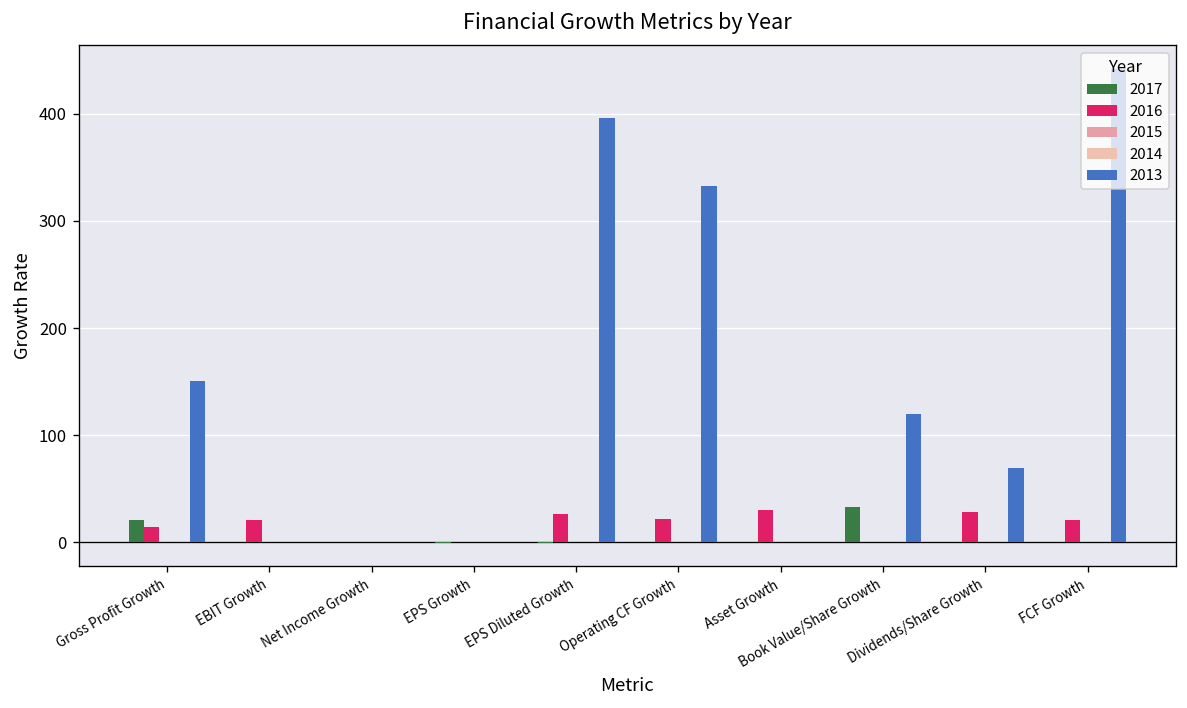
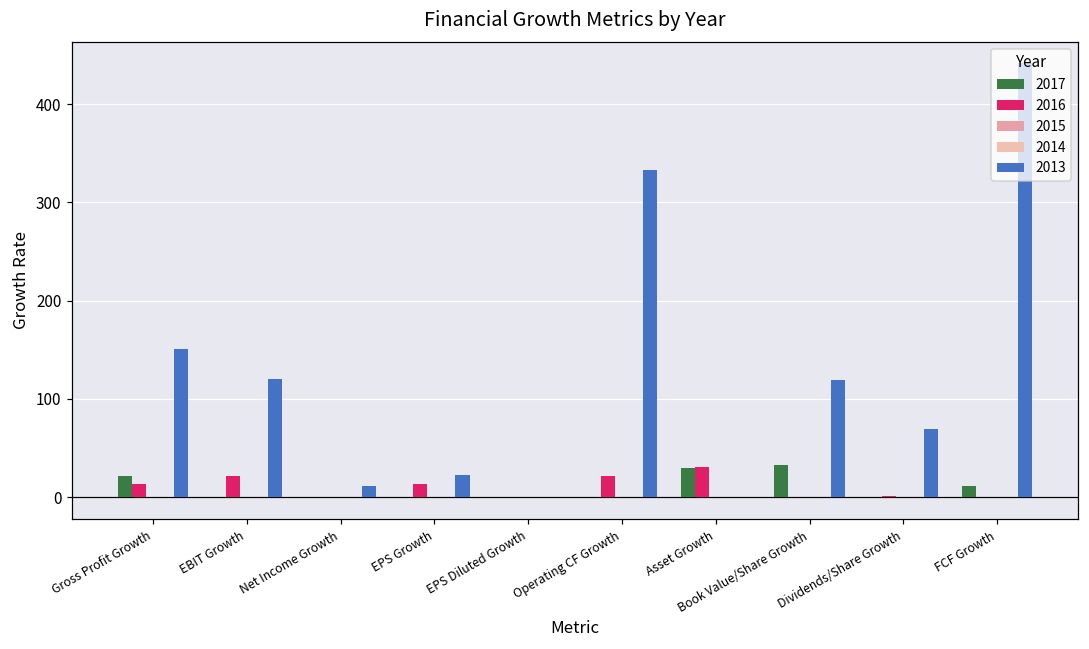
  {
    "2017": {
      "Gross Profit Growth": 20,
-     "Asset Growth": 0,
+     "Asset Growth": 30,
      "Book Value/Share Growth": 30,
-     "FCF Growth": 0
+     "FCF Growth": 10
    },
    "2016": {
      "Gross Profit Growth": 10,
      "EBIT Growth": 20,
-     "EPS Growth": 0,
-     "EPS Diluted Growth": 30,
+     "EPS Growth": 10,
+     "EPS Diluted Growth": 0,
      "Operating CF Growth": 20,
      "Asset Growth": 30,
-     "Dividends/Share Growth": 30,
-     "FCF Growth": 20
+     "Dividends/Share Growth": 0,
+     "FCF Growth": 0
    },
    "2013": {
      "Gross Profit Growth": 150,
-     "EBIT Growth": 0,
-     "Net Income Growth": 0,
-     "EPS Growth": 0,
-     "EPS Diluted Growth": 400,
+     "EBIT Growth": 120,
+     "Net Income Growth": 10,
+     "EPS Growth": 20,
+     "EPS Diluted Growth": 0,
      "Operating CF Growth": 330,
      "Asset Growth": 0,
      "Book Value/Share Growth": 120,
      "Dividends/Share Growth": 70
    }
  }
